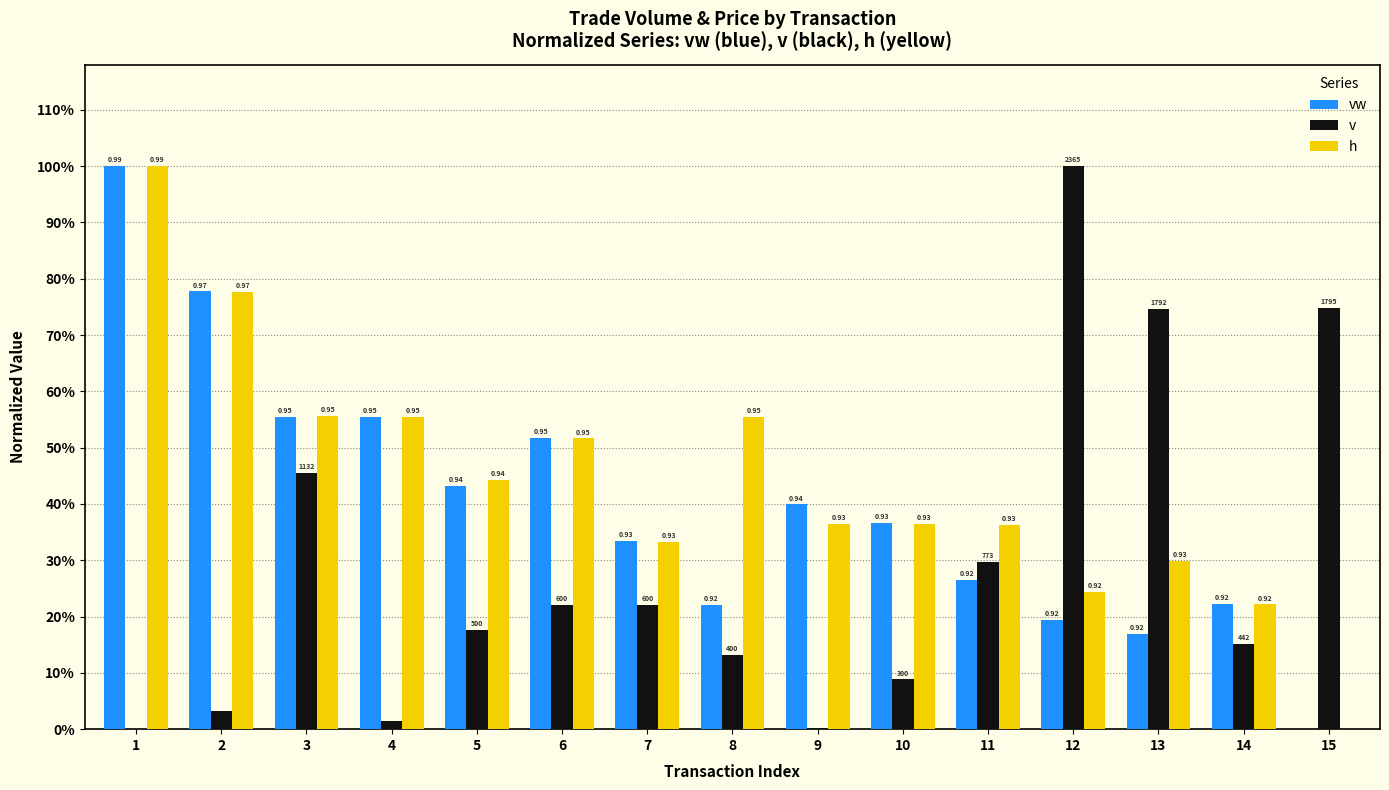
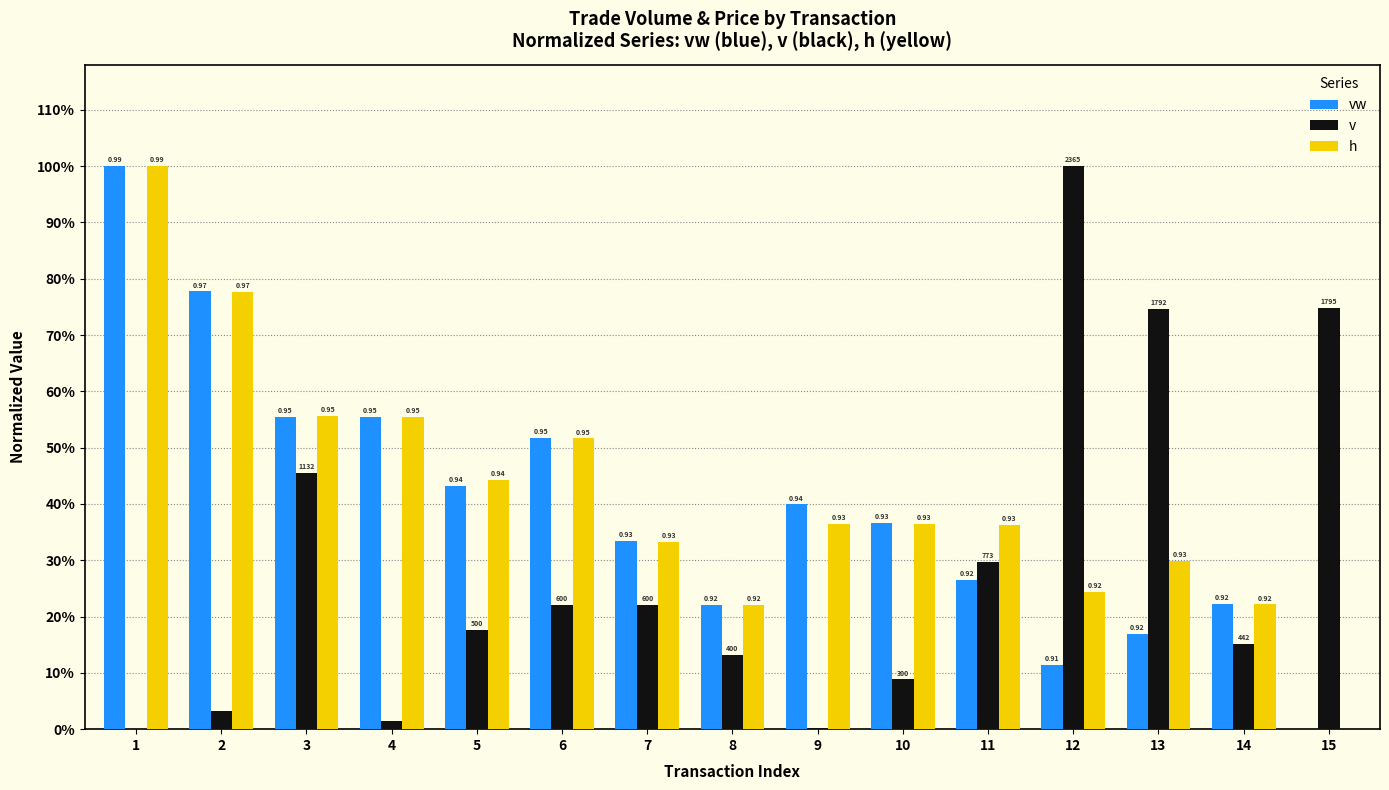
  {
    "vw": {
-     "12": "0.92"
+     "12": "0.91"
    },
    "v": {
      "1": "0%",
      "2": "3%",
      "4": "1%"
    },
    "h": {
-     "8": "0.95"
+     "8": "0.92"
    }
  }
